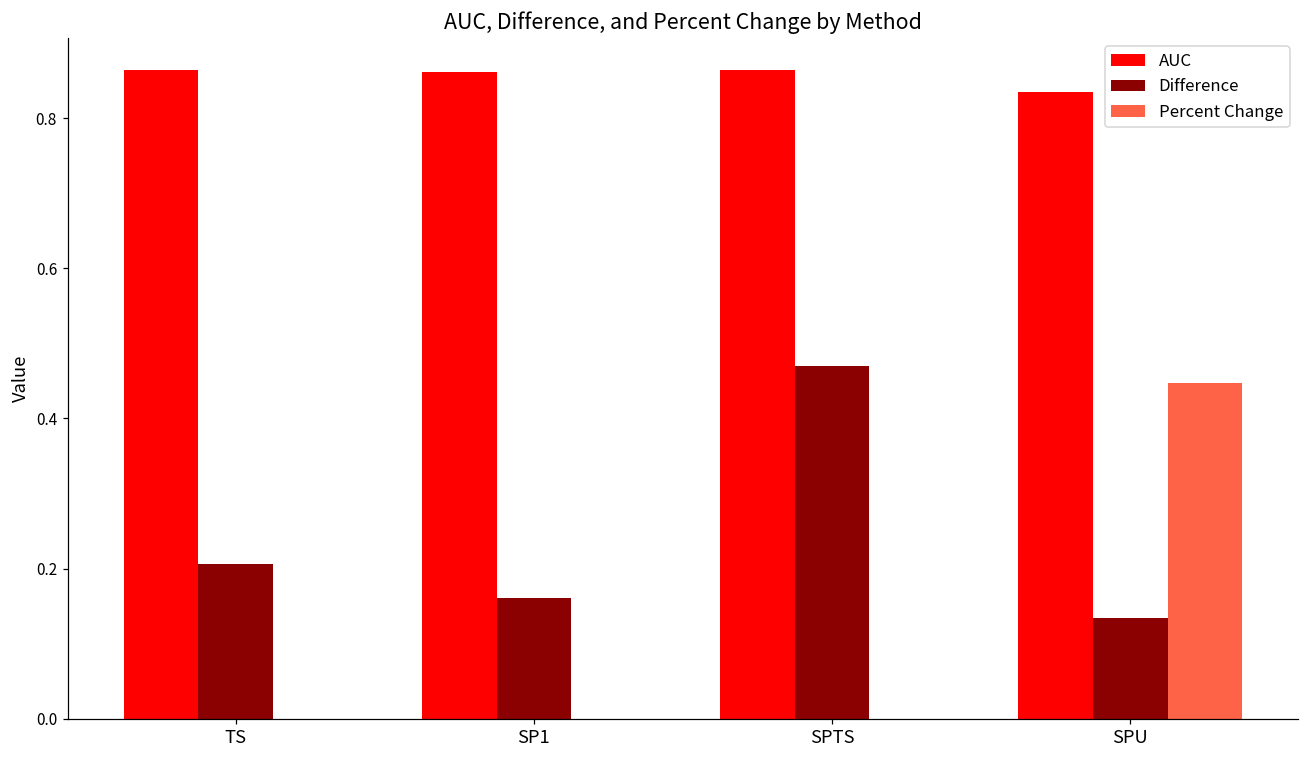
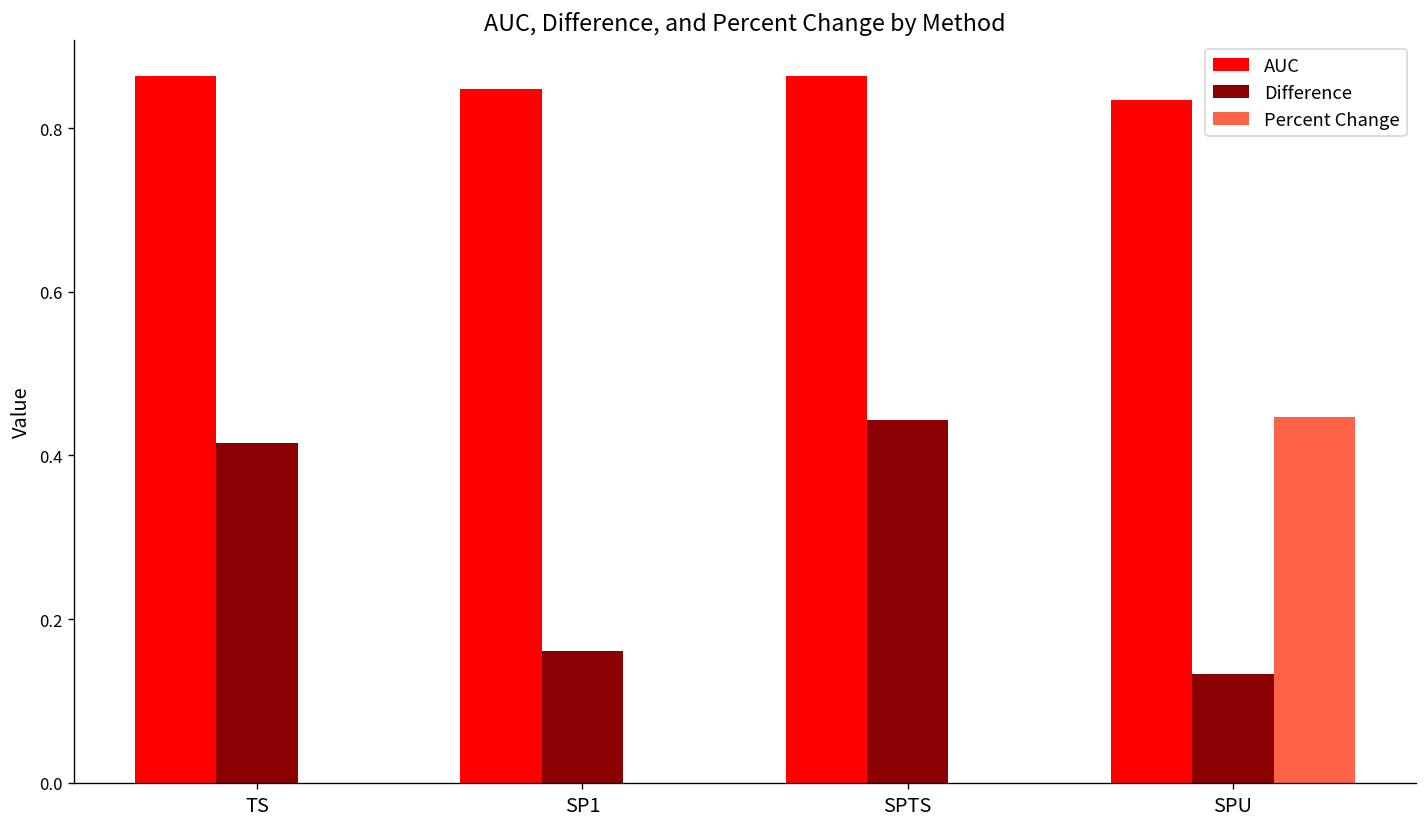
  {
    "AUC": {
      "TS": 0.86,
-     "SP1": 0.86,
+     "SP1": 0.85,
      "SPTS": 0.86,
      "SPU": 0.83
    },
    "Difference": {
-     "TS": 0.21,
+     "TS": 0.42,
      "SP1": 0.16,
-     "SPTS": 0.47,
+     "SPTS": 0.44,
      "SPU": 0.13
    },
    "Percent Change": {
      "TS": 0.00,
      "SP1": 0.00,
      "SPTS": 0.00,
      "SPU": 0.45
    }
  }
